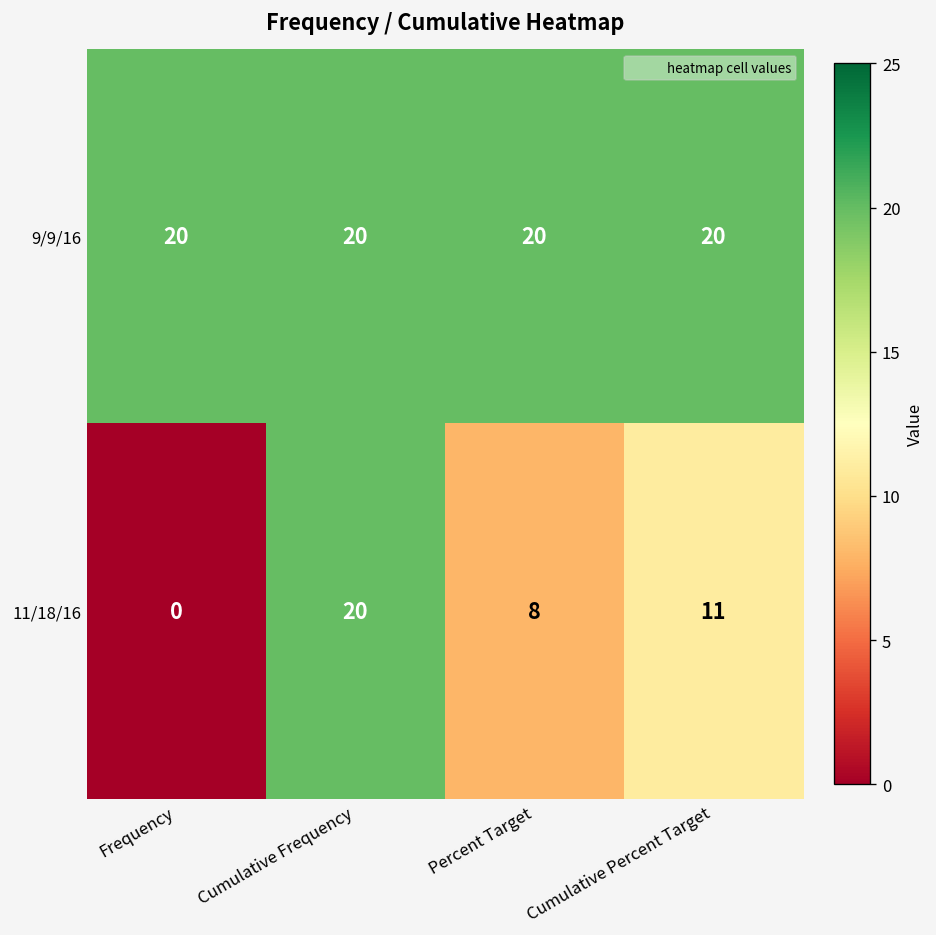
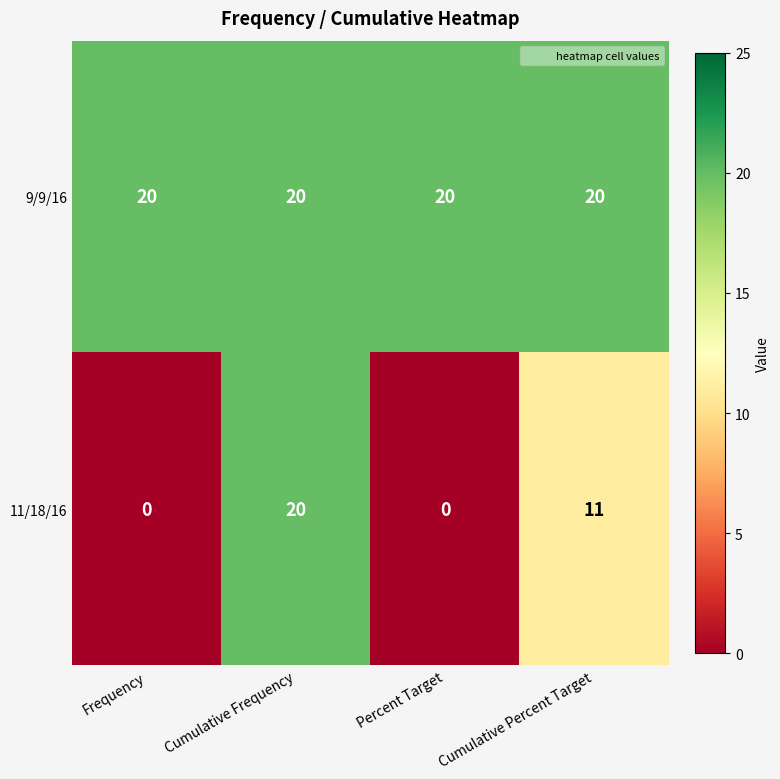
  {
    "9/9/16": {
      "Frequency": 20,
      "Cumulative Frequency": 20,
      "Percent Target": 20,
      "Cumulative Percent Target": 20
    },
    "11/18/16": {
      "Frequency": 0,
      "Cumulative Frequency": 20,
-     "Percent Target": 8,
+     "Percent Target": 0,
      "Cumulative Percent Target": 11
    }
  }
